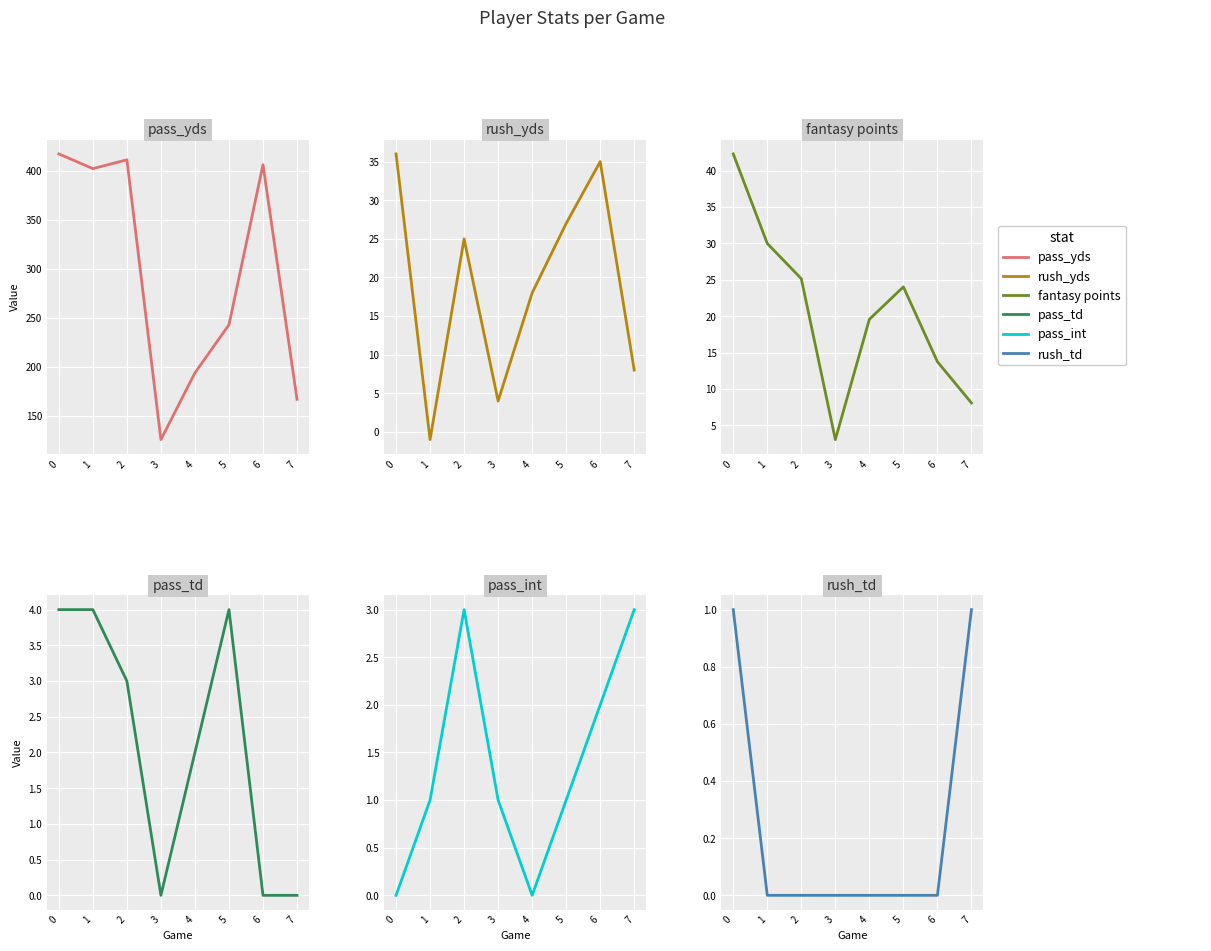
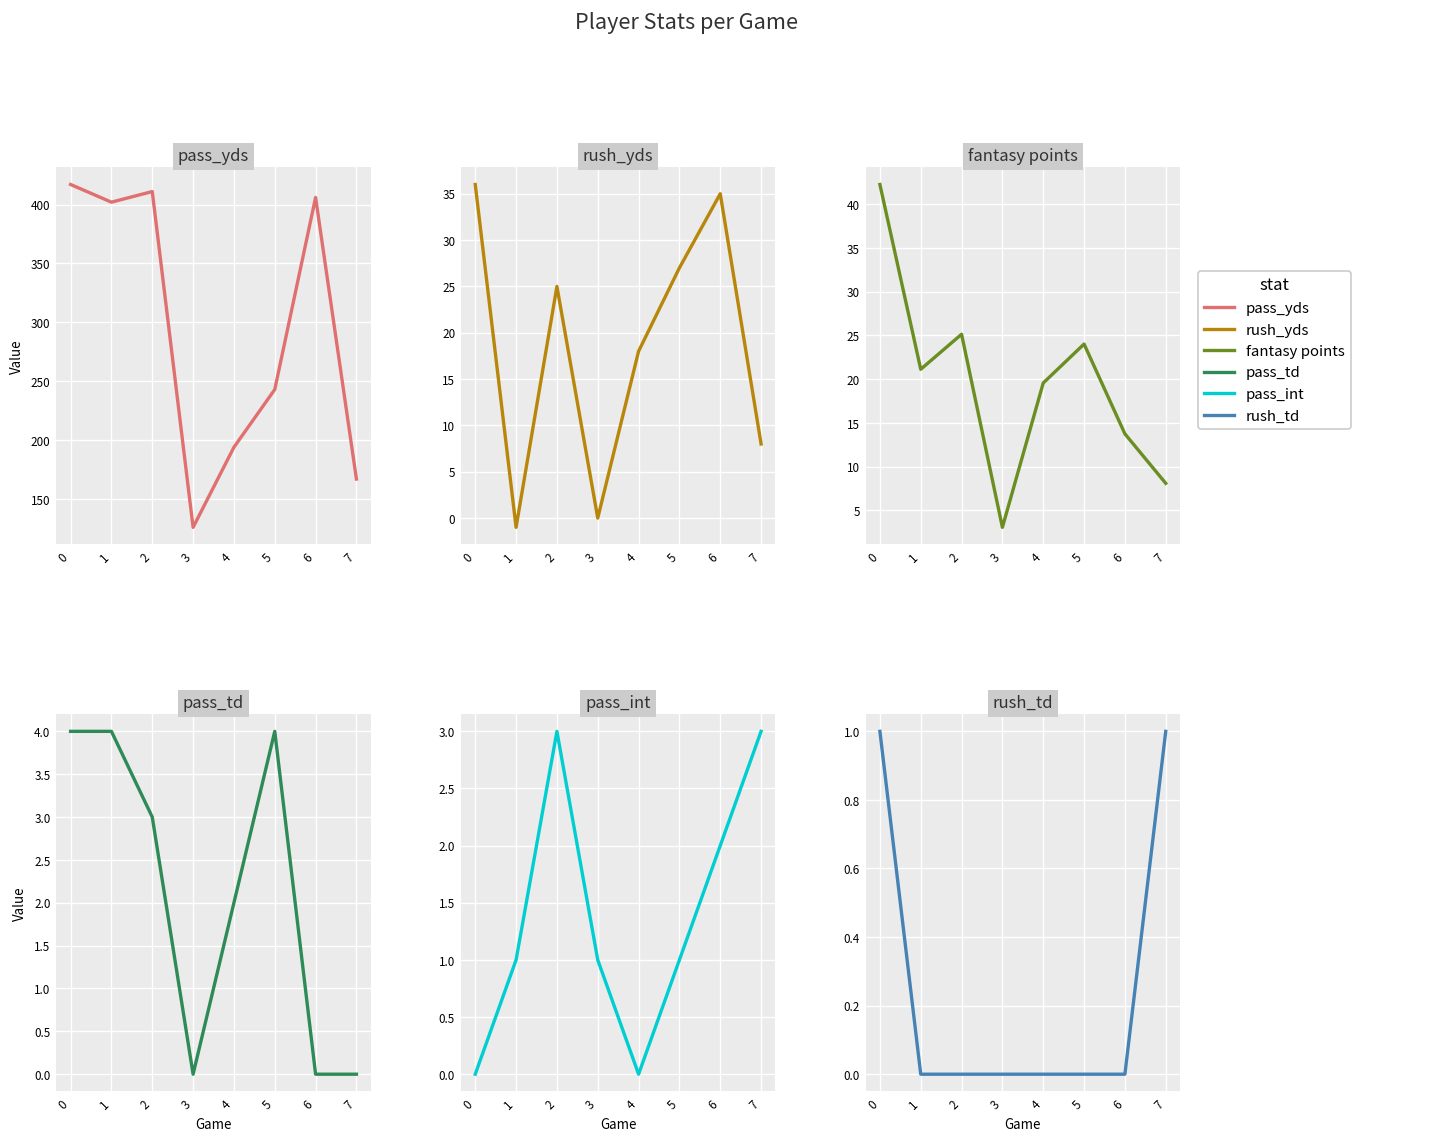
  {
    "pass_yds": {
      "0": 420,
      "1": 400,
      "2": 410,
      "3": 130,
      "4": 190,
      "5": 240,
      "6": 410,
      "7": 170
    },
    "rush_yds": {
      "0": 36,
      "1": -1,
      "2": 25,
-     "3": 4,
+     "3": 0,
      "4": 18,
      "5": 27,
      "6": 35,
      "7": 8
    },
    "fantasy points": {
      "0": 42,
-     "1": 30,
+     "1": 21,
      "2": 25,
      "3": 3,
      "4": 20,
      "5": 24,
      "6": 14,
      "7": 8
    },
    "pass_td": {
      "0": 4.0,
      "1": 4.0,
      "2": 3.0,
      "3": 0.0,
      "4": 2.0,
      "5": 4.0,
      "6": 0.0,
      "7": 0.0
    },
    "pass_int": {
      "0": 0.0,
      "1": 1.0,
      "2": 3.0,
      "3": 1.0,
      "4": 0.0,
      "5": 1.0,
      "6": 2.0,
      "7": 3.0
    },
    "rush_td": {
      "0": 1.00,
      "1": 0.00,
      "2": 0.00,
      "3": 0.00,
      "4": 0.00,
      "5": 0.00,
      "6": 0.00,
      "7": 1.00
    }
  }
